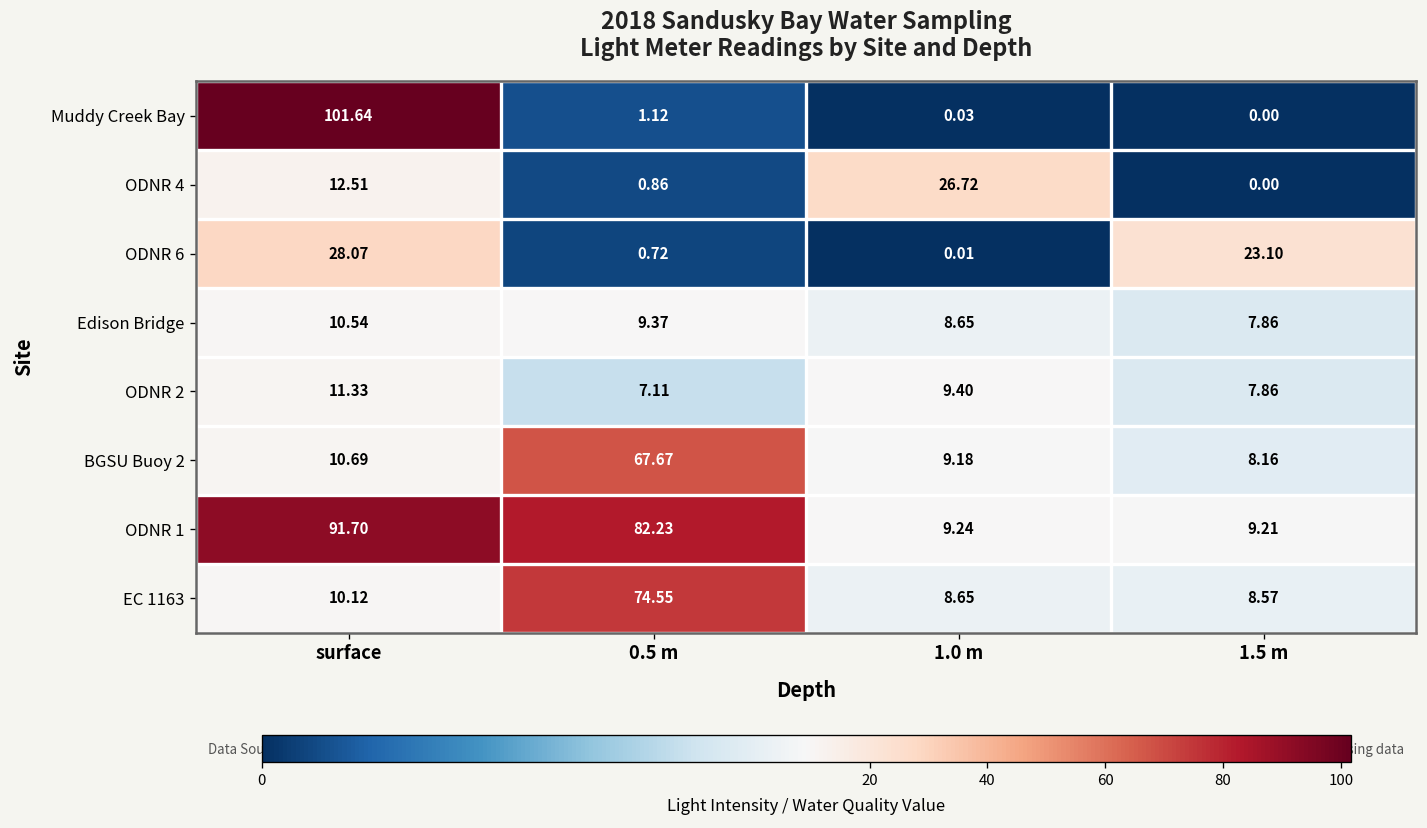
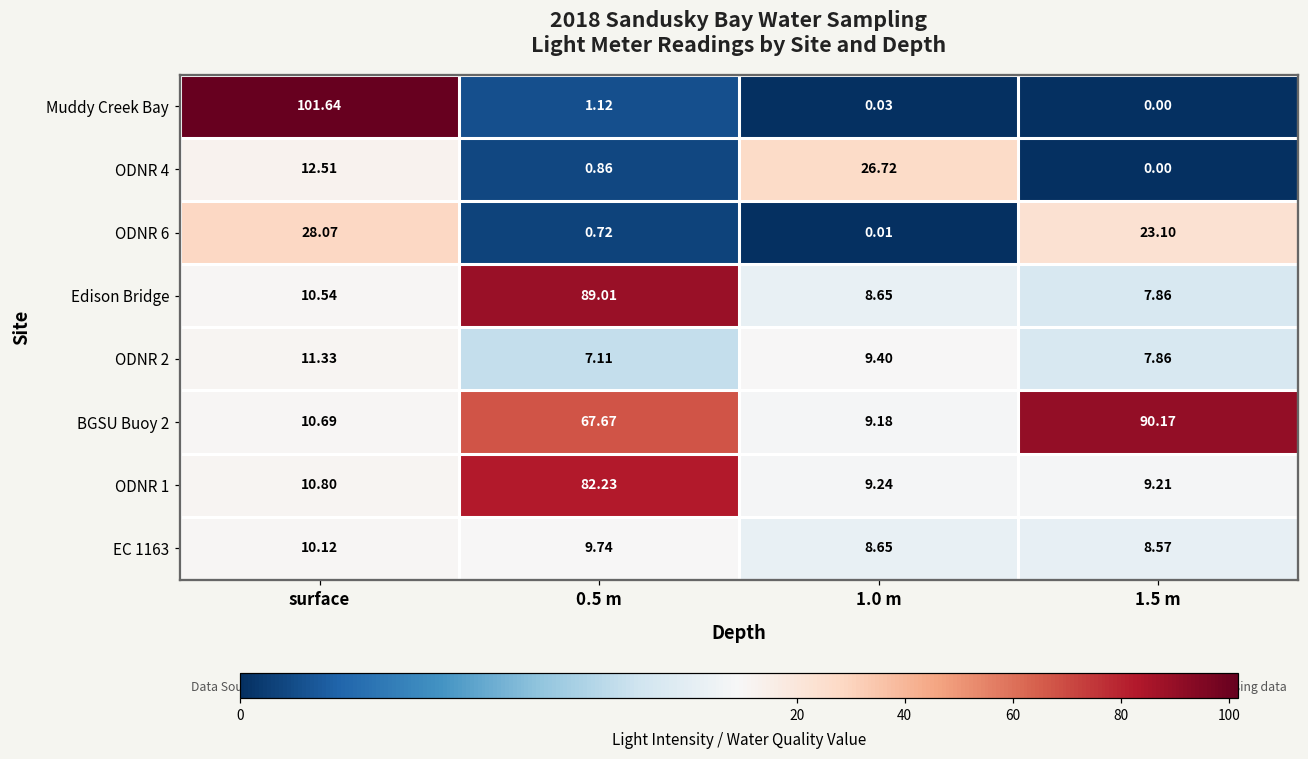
  {
    "Muddy Creek Bay": {
      "surface": 101.64,
      "0.5 m": 1.12,
      "1.0 m": 0.03,
      "1.5 m": 0.00
    },
    "ODNR 4": {
      "surface": 12.51,
      "0.5 m": 0.86,
      "1.0 m": 26.72,
      "1.5 m": 0.00
    },
    "ODNR 6": {
      "surface": 28.07,
      "0.5 m": 0.72,
      "1.0 m": 0.01,
      "1.5 m": 23.10
    },
    "Edison Bridge": {
      "surface": 10.54,
-     "0.5 m": 9.37,
+     "0.5 m": 89.01,
      "1.0 m": 8.65,
      "1.5 m": 7.86
    },
    "ODNR 2": {
      "surface": 11.33,
      "0.5 m": 7.11,
      "1.0 m": 9.40,
      "1.5 m": 7.86
    },
    "BGSU Buoy 2": {
      "surface": 10.69,
      "0.5 m": 67.67,
      "1.0 m": 9.18,
-     "1.5 m": 8.16
+     "1.5 m": 90.17
    },
    "ODNR 1": {
-     "surface": 91.70,
+     "surface": 10.80,
      "0.5 m": 82.23,
      "1.0 m": 9.24,
      "1.5 m": 9.21
    },
    "EC 1163": {
      "surface": 10.12,
-     "0.5 m": 74.55,
+     "0.5 m": 9.74,
      "1.0 m": 8.65,
      "1.5 m": 8.57
    }
  }
